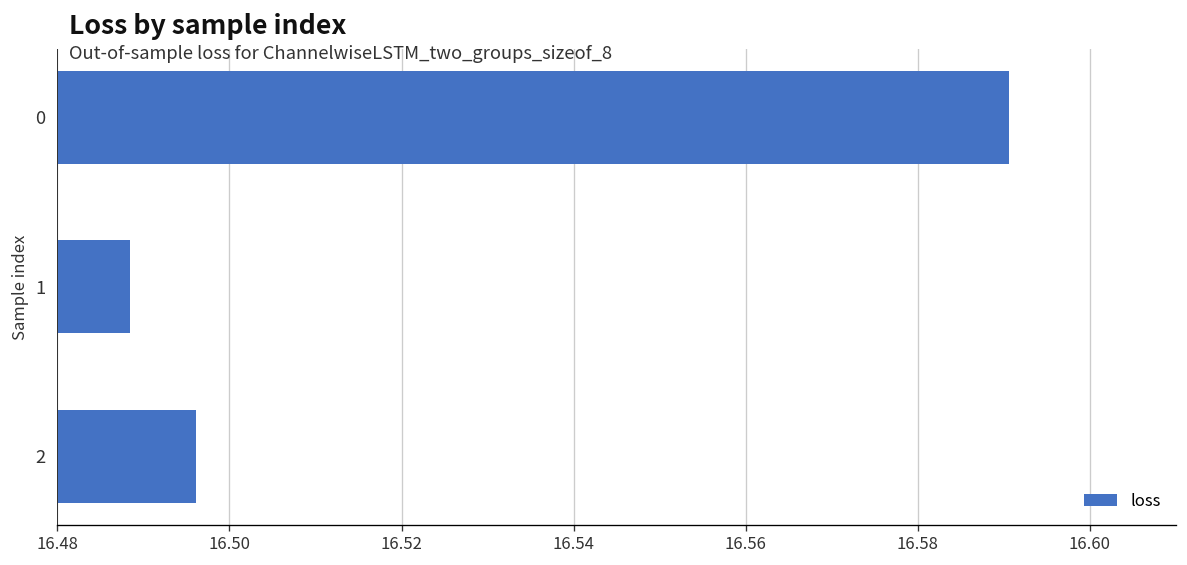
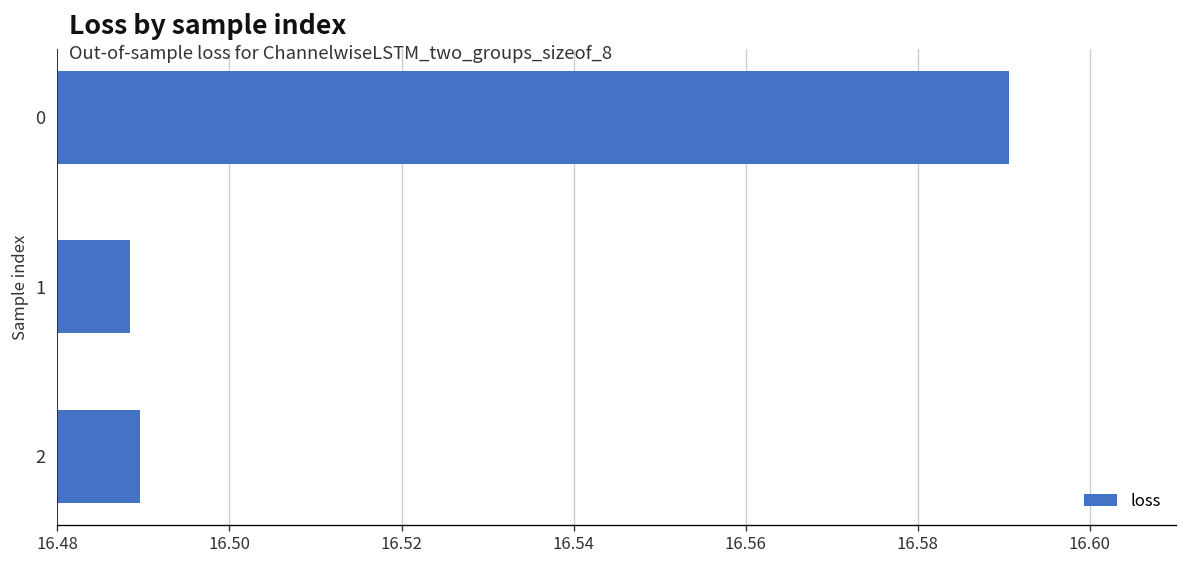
  {
    "0": 16.591,
    "1": 16.488,
-   "2": 16.496
+   "2": 16.490
  }
